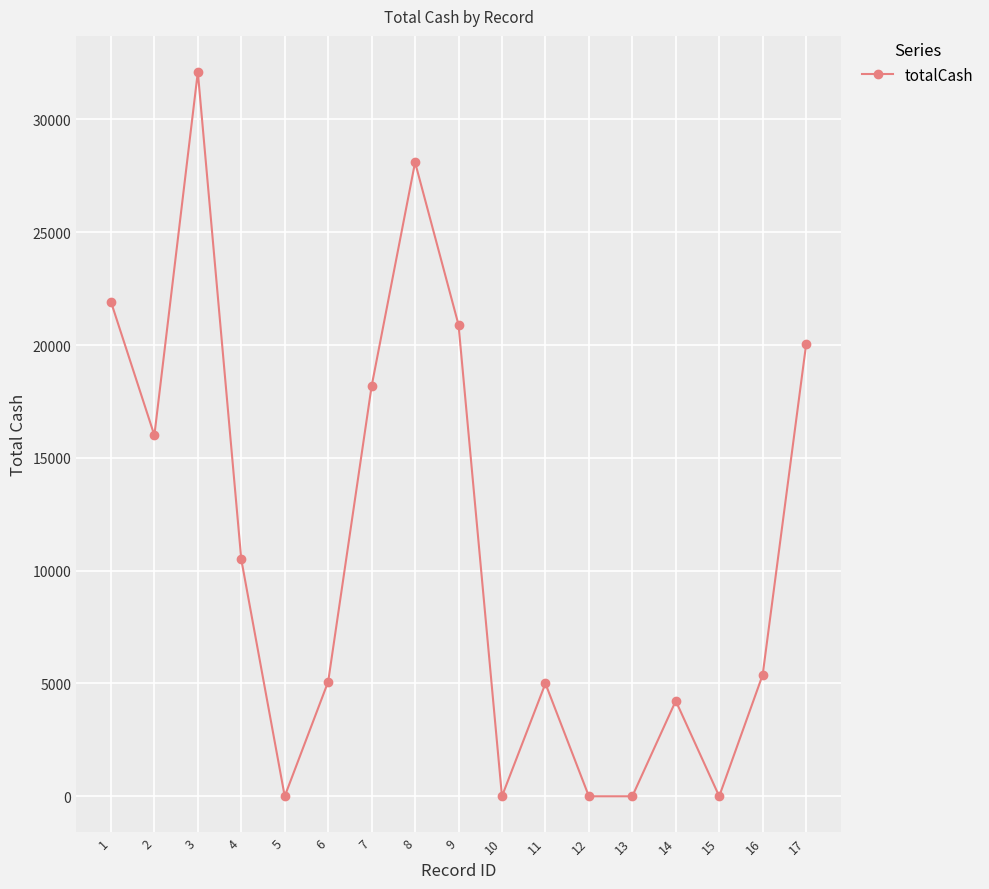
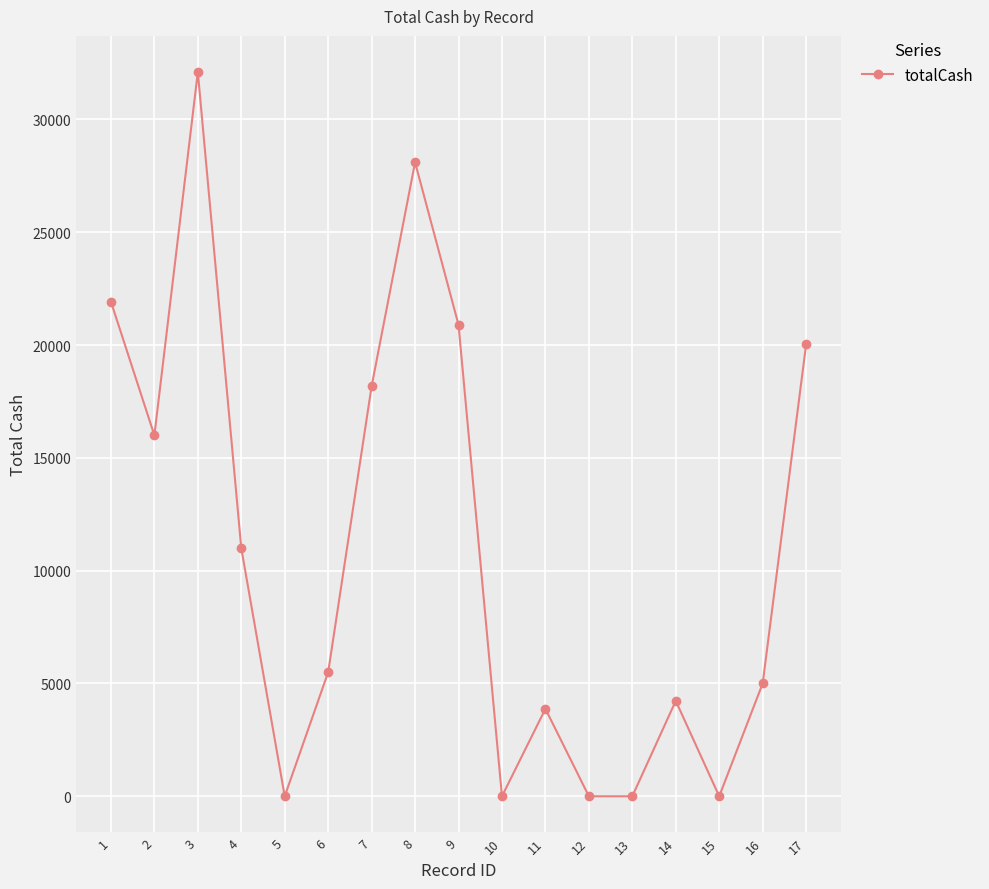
  {
    "1": 21900,
    "2": 16000,
    "3": 32100,
-   "4": 10500,
+   "4": 11000,
    "5": 0,
-   "6": 5100,
+   "6": 5500,
    "7": 18200,
    "8": 28100,
    "9": 20900,
    "10": 0,
-   "11": 5000,
+   "11": 3900,
    "12": 0,
    "13": 0,
    "14": 4200,
    "15": 0,
-   "16": 5400,
+   "16": 5000,
    "17": 20000
  }
